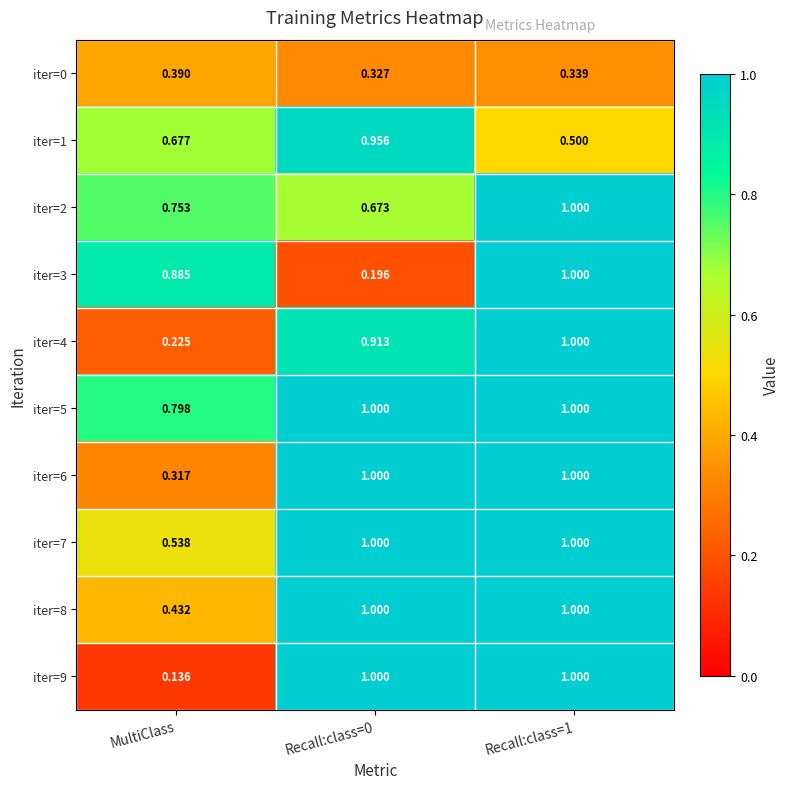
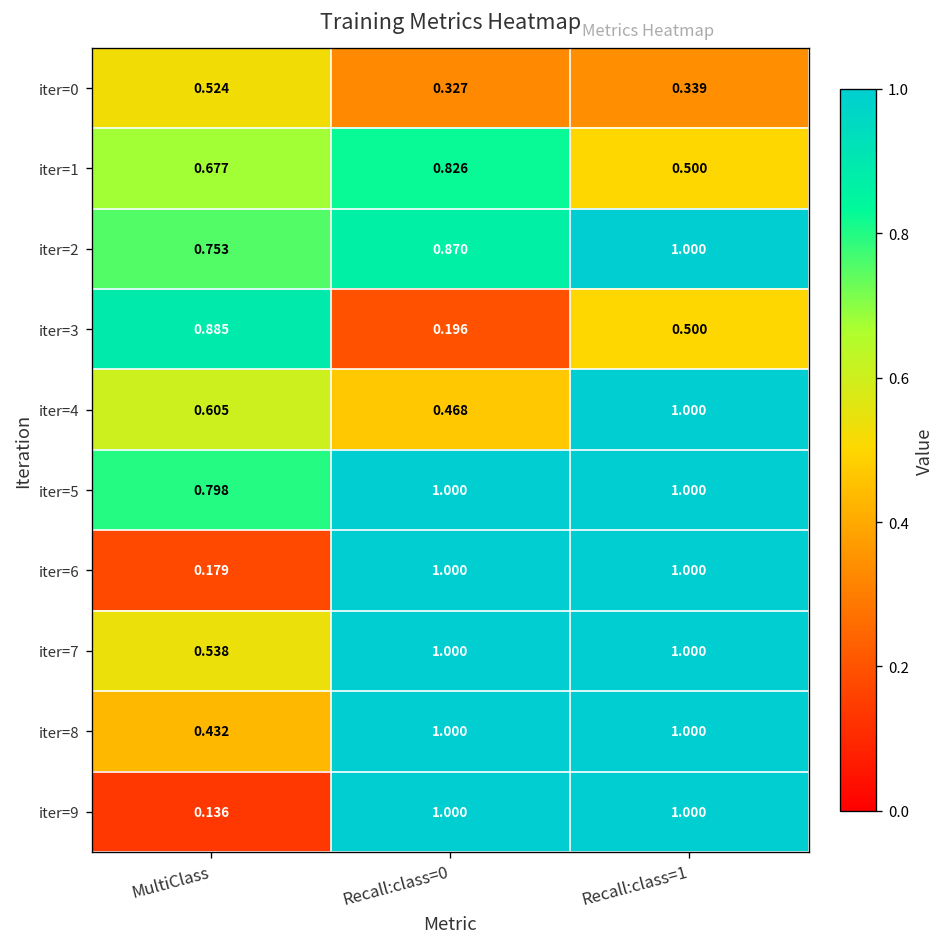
  {
    "iter=0": {
-     "MultiClass": 0.390,
+     "MultiClass": 0.524,
      "Recall:class=0": 0.327,
      "Recall:class=1": 0.339
    },
    "iter=1": {
      "MultiClass": 0.677,
-     "Recall:class=0": 0.956,
+     "Recall:class=0": 0.826,
      "Recall:class=1": 0.500
    },
    "iter=2": {
      "MultiClass": 0.753,
-     "Recall:class=0": 0.673,
+     "Recall:class=0": 0.870,
      "Recall:class=1": 1.000
    },
    "iter=3": {
      "MultiClass": 0.885,
      "Recall:class=0": 0.196,
-     "Recall:class=1": 1.000
+     "Recall:class=1": 0.500
    },
    "iter=4": {
-     "MultiClass": 0.225,
-     "Recall:class=0": 0.913,
+     "MultiClass": 0.605,
+     "Recall:class=0": 0.468,
      "Recall:class=1": 1.000
    },
    "iter=5": {
      "MultiClass": 0.798,
      "Recall:class=0": 1.000,
      "Recall:class=1": 1.000
    },
    "iter=6": {
-     "MultiClass": 0.317,
+     "MultiClass": 0.179,
      "Recall:class=0": 1.000,
      "Recall:class=1": 1.000
    },
    "iter=7": {
      "MultiClass": 0.538,
      "Recall:class=0": 1.000,
      "Recall:class=1": 1.000
    },
    "iter=8": {
      "MultiClass": 0.432,
      "Recall:class=0": 1.000,
      "Recall:class=1": 1.000
    },
    "iter=9": {
      "MultiClass": 0.136,
      "Recall:class=0": 1.000,
      "Recall:class=1": 1.000
    }
  }
